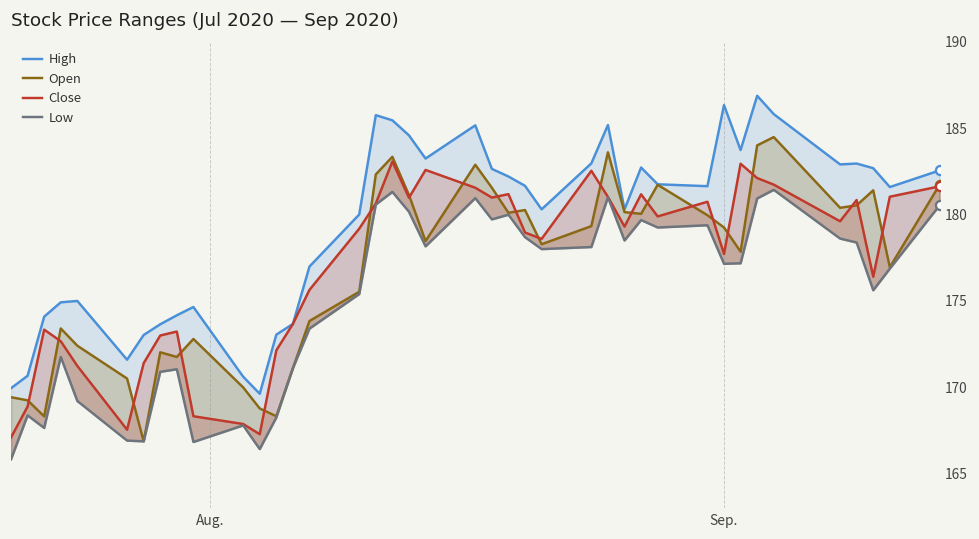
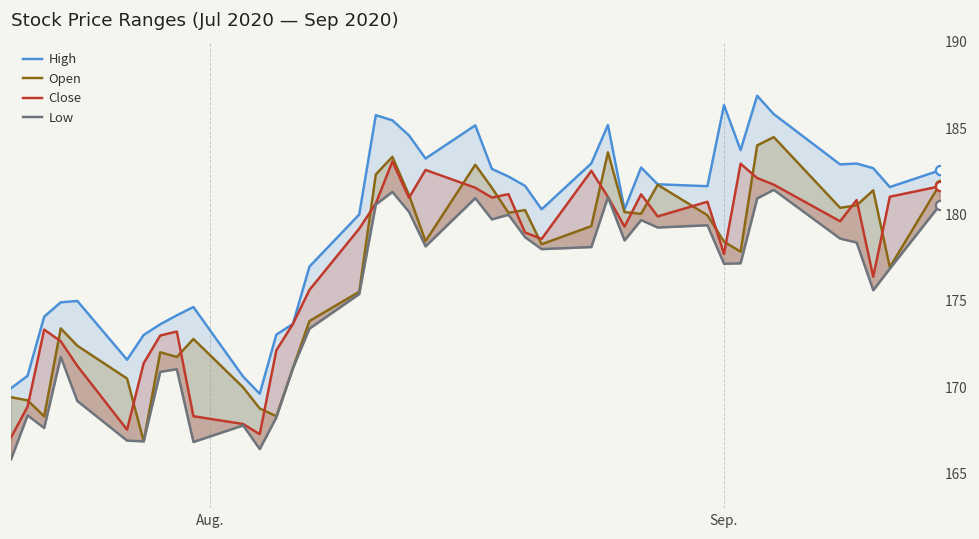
  {
    "High": {
      "Sep.": 186.3
    },
    "Open": {
-     "Sep.": 179.3
+     "Sep.": 178.4
    },
    "Close": {
      "Sep.": 177.7
    },
    "Low": {
      "Sep.": 177.1
    }
  }
